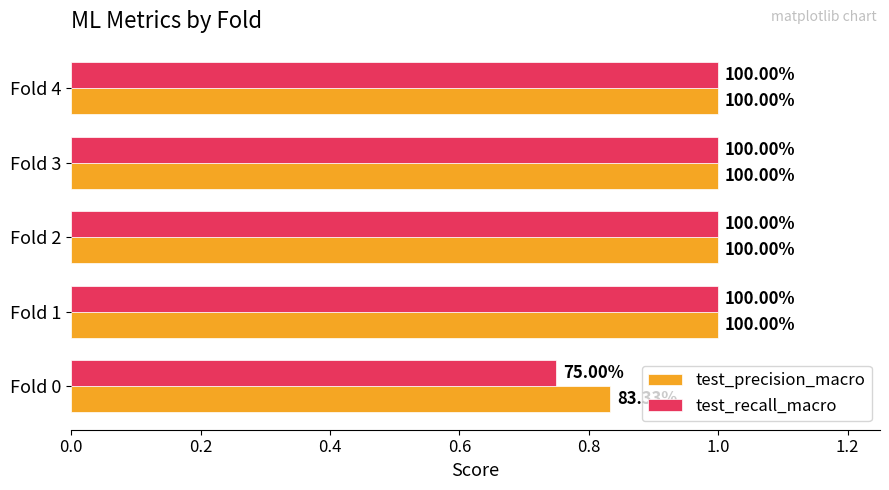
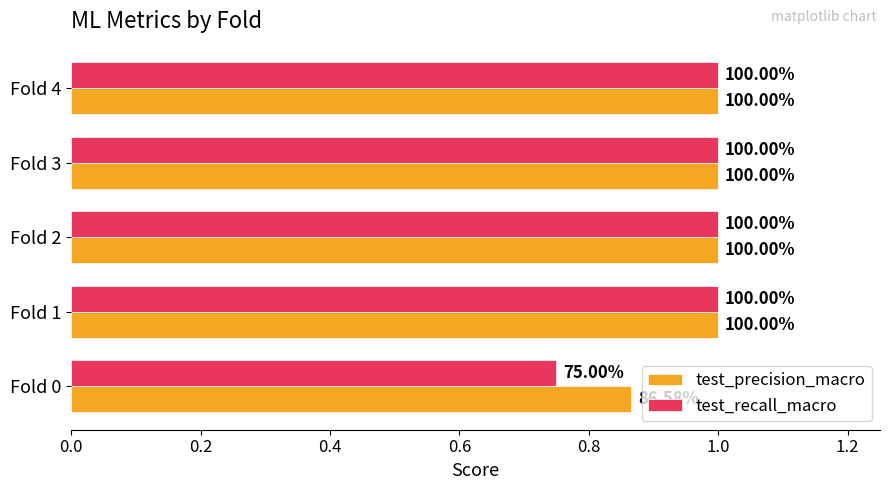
  {
    "test_precision_macro": {
-     "Fold 0": "0.83"
+     "Fold 0": "0.87"
    },
    "test_recall_macro": {
      "Fold 4": "100.00%",
      "Fold 3": "100.00%",
      "Fold 2": "100.00%",
      "Fold 1": "100.00%",
      "Fold 0": "75.00%"
    }
  }
